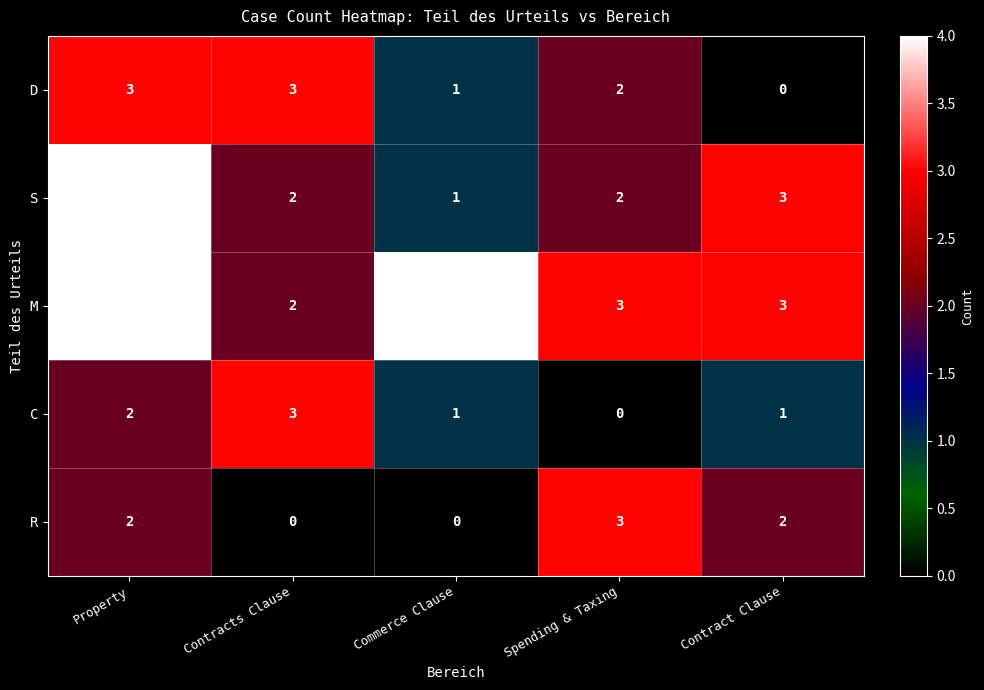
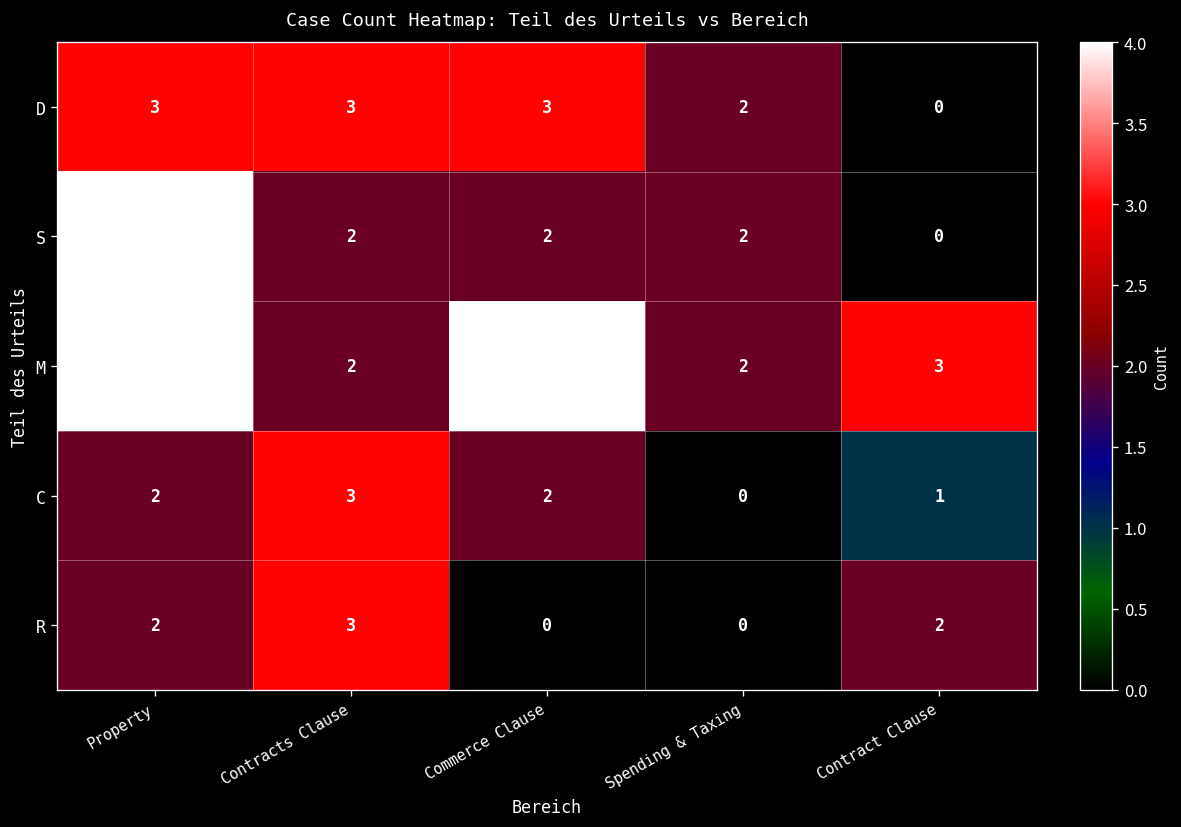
  {
    "D": {
      "Property": 3,
      "Contracts Clause": 3,
-     "Commerce Clause": 1,
+     "Commerce Clause": 3,
      "Spending & Taxing": 2,
      "Contract Clause": 0
    },
    "S": {
      "Contracts Clause": 2,
-     "Commerce Clause": 1,
+     "Commerce Clause": 2,
      "Spending & Taxing": 2,
-     "Contract Clause": 3
+     "Contract Clause": 0
    },
    "M": {
      "Contracts Clause": 2,
-     "Spending & Taxing": 3,
+     "Spending & Taxing": 2,
      "Contract Clause": 3
    },
    "C": {
      "Property": 2,
      "Contracts Clause": 3,
-     "Commerce Clause": 1,
+     "Commerce Clause": 2,
      "Spending & Taxing": 0,
      "Contract Clause": 1
    },
    "R": {
      "Property": 2,
-     "Contracts Clause": 0,
+     "Contracts Clause": 3,
      "Commerce Clause": 0,
-     "Spending & Taxing": 3,
+     "Spending & Taxing": 0,
      "Contract Clause": 2
    }
  }
